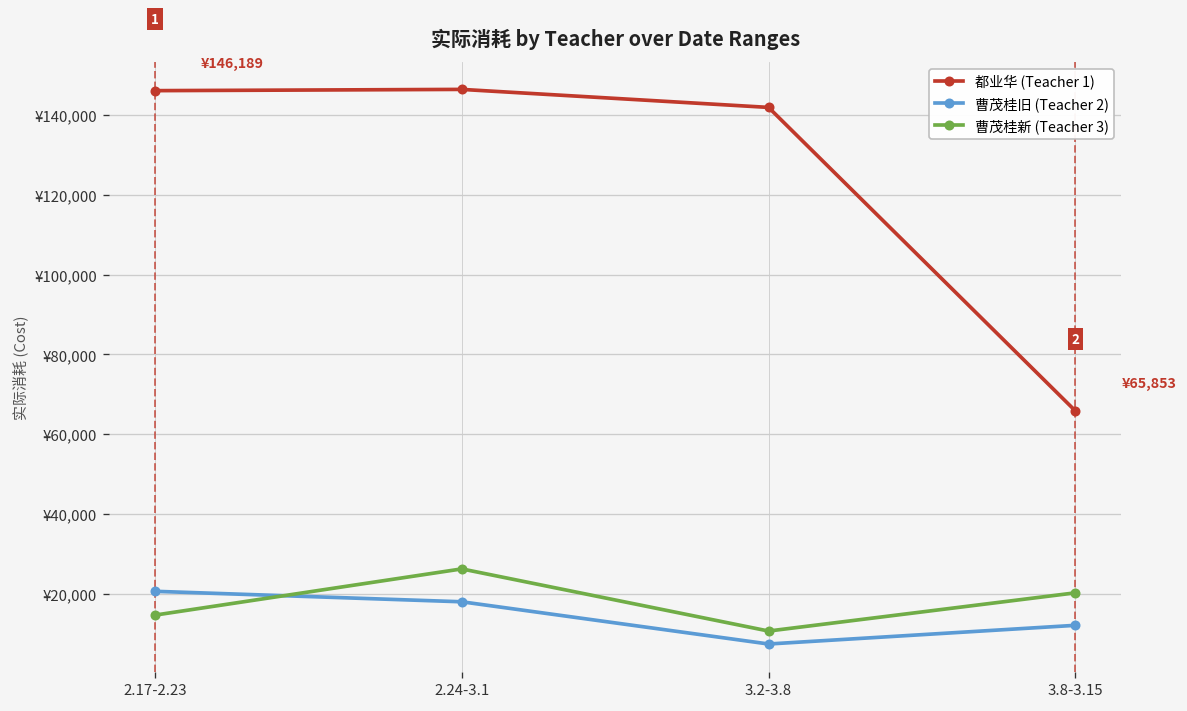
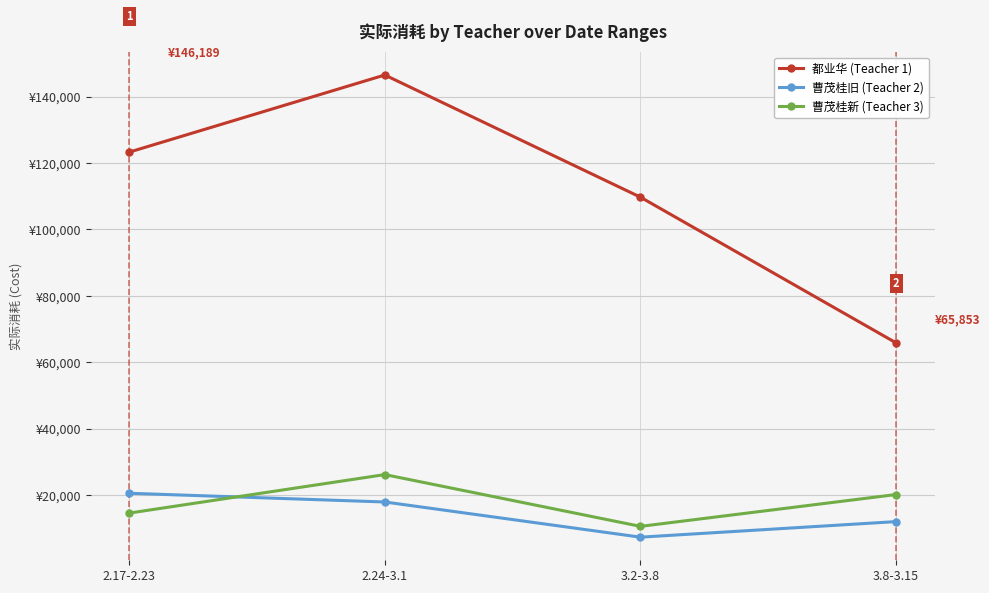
  {
    "都业华 (Teacher 1)": {
-     "2.17-2.23": "¥146,000",
+     "2.17-2.23": "¥123,000",
      "2.24-3.1": "¥147,000",
-     "3.2-3.8": "¥142,000",
+     "3.2-3.8": "¥110,000",
      "3.8-3.15": "¥66,000"
    },
    "曹茂桂旧 (Teacher 2)": {
      "2.17-2.23": "¥21,000",
      "2.24-3.1": "¥18,000",
      "3.2-3.8": "¥7,000",
      "3.8-3.15": "¥12,000"
    },
    "曹茂桂新 (Teacher 3)": {
      "2.17-2.23": "¥15,000",
      "2.24-3.1": "¥26,000",
      "3.2-3.8": "¥11,000",
      "3.8-3.15": "¥20,000"
    }
  }
